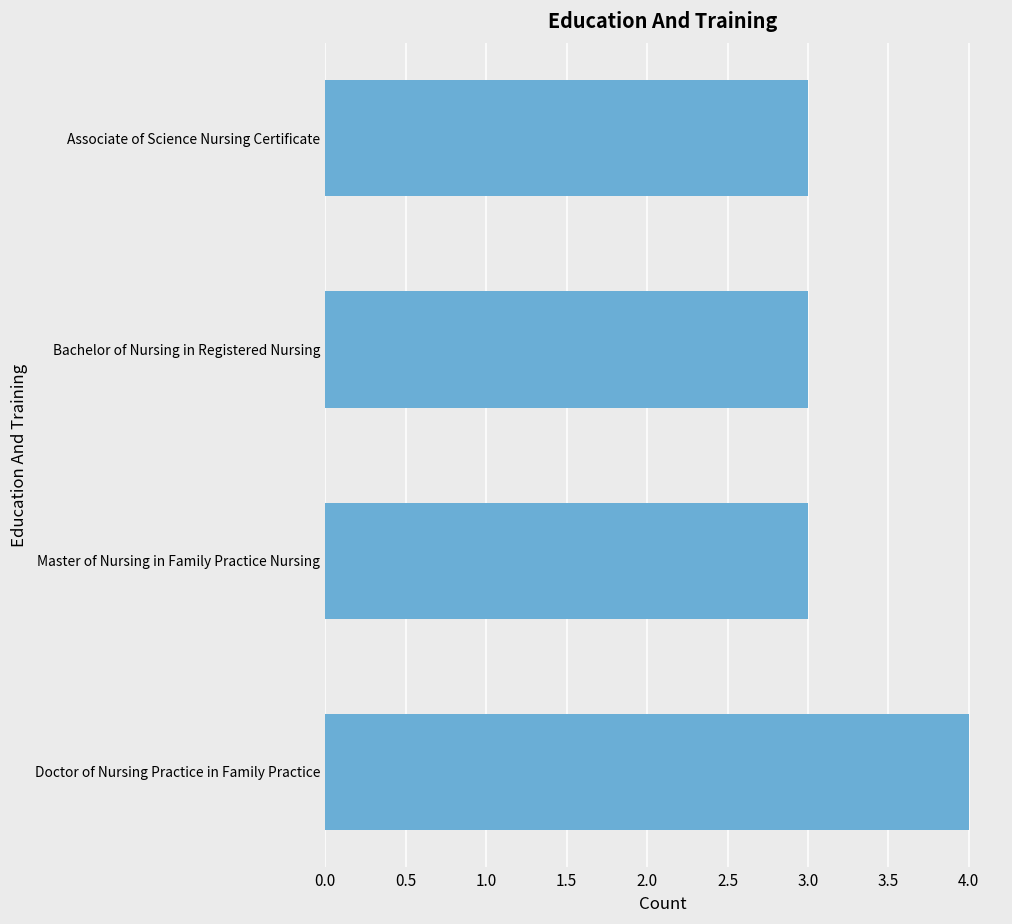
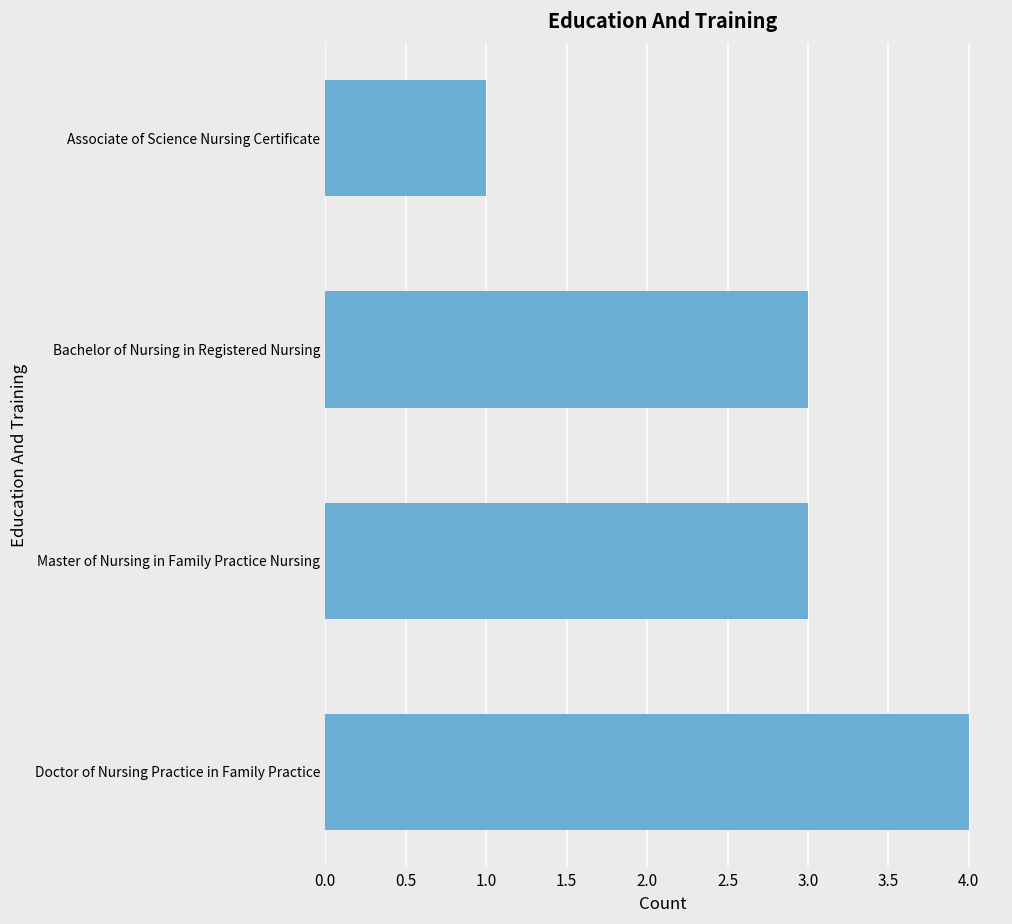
  {
-   "Associate of Science Nursing Certificate": 3,
+   "Associate of Science Nursing Certificate": 1,
    "Bachelor of Nursing in Registered Nursing": 3,
    "Master of Nursing in Family Practice Nursing": 3,
    "Doctor of Nursing Practice in Family Practice": 4
  }
